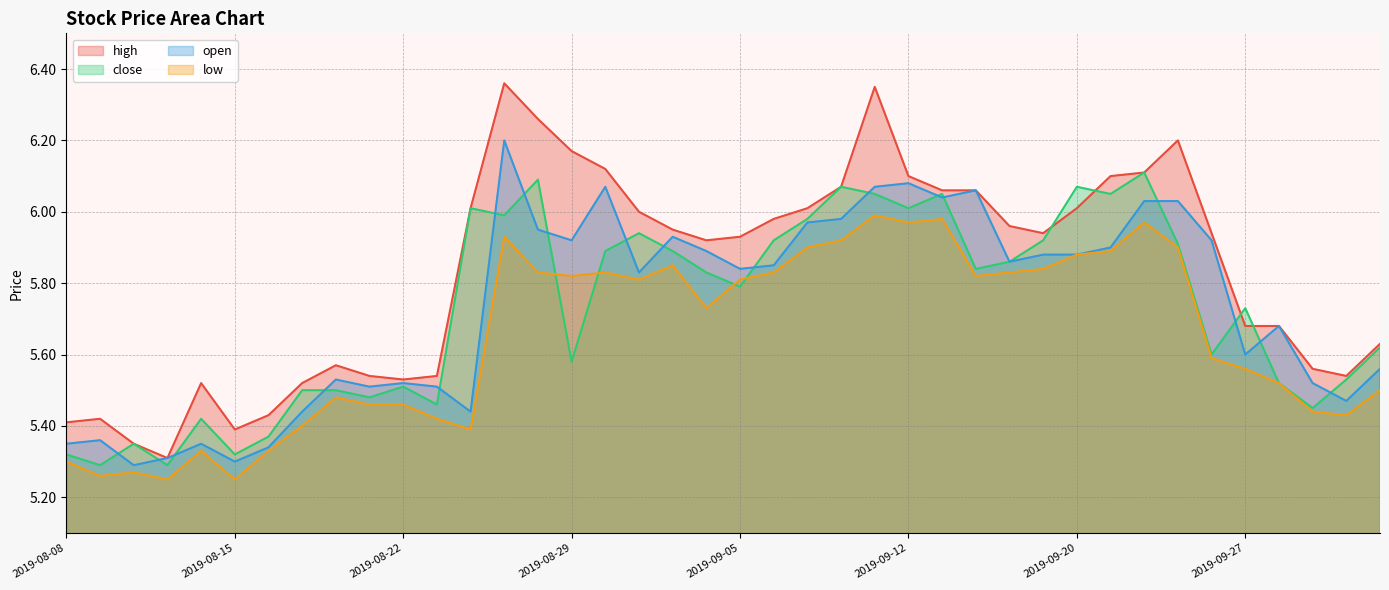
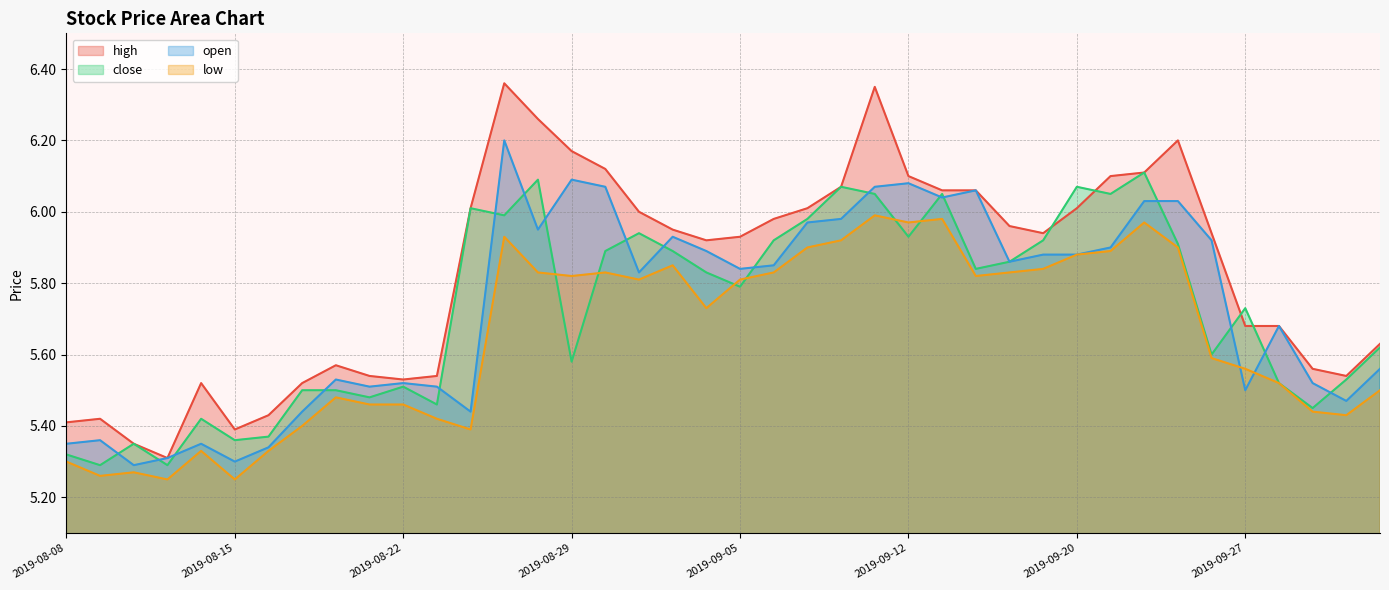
  {
    "close": {
      "2019-08-08": 5.32,
-     "2019-08-15": 5.32,
+     "2019-08-15": 5.36,
      "2019-08-22": 5.51,
      "2019-08-29": 5.58,
      "2019-09-05": 5.79,
-     "2019-09-12": 6.01,
+     "2019-09-12": 5.93,
      "2019-09-20": 6.07,
      "2019-09-27": 5.73
    },
    "open": {
      "2019-08-08": 5.35,
      "2019-08-15": 5.30,
      "2019-08-22": 5.52,
-     "2019-08-29": 5.92,
+     "2019-08-29": 6.09,
      "2019-09-05": 5.84,
      "2019-09-12": 6.08,
-     "2019-09-27": 5.6
+     "2019-09-27": 5.5
    }
  }
